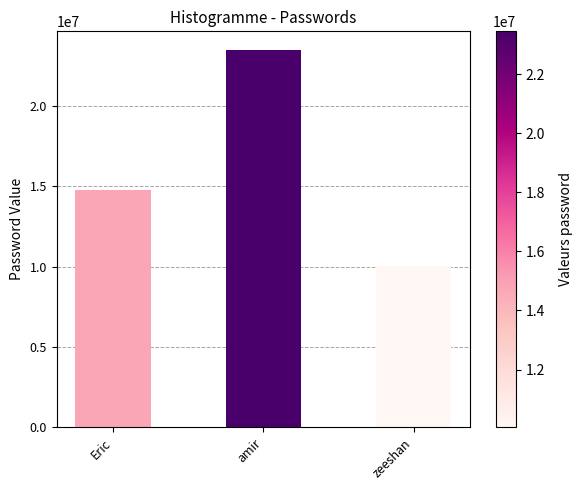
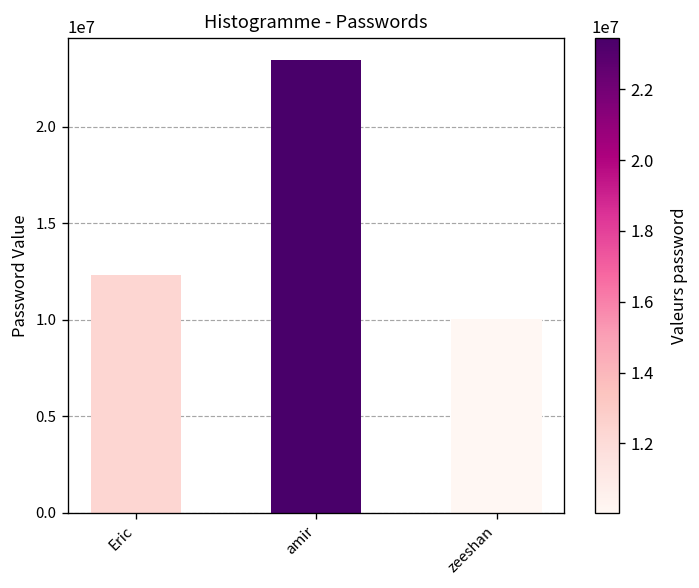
  {
-   "Eric": 14800000,
+   "Eric": 12300000,
    "amir": 23500000,
    "zeeshan": 10000000
  }
